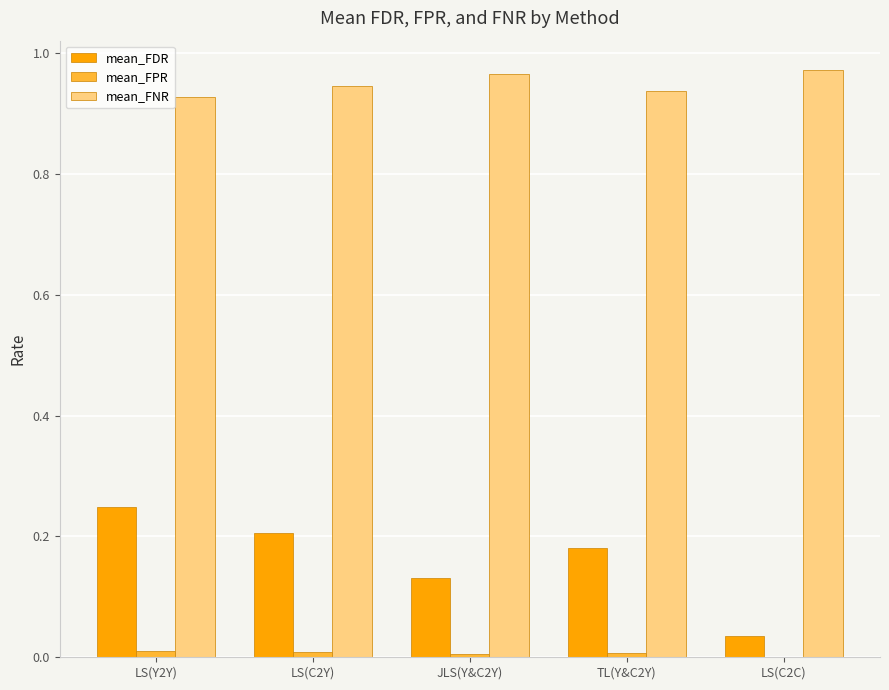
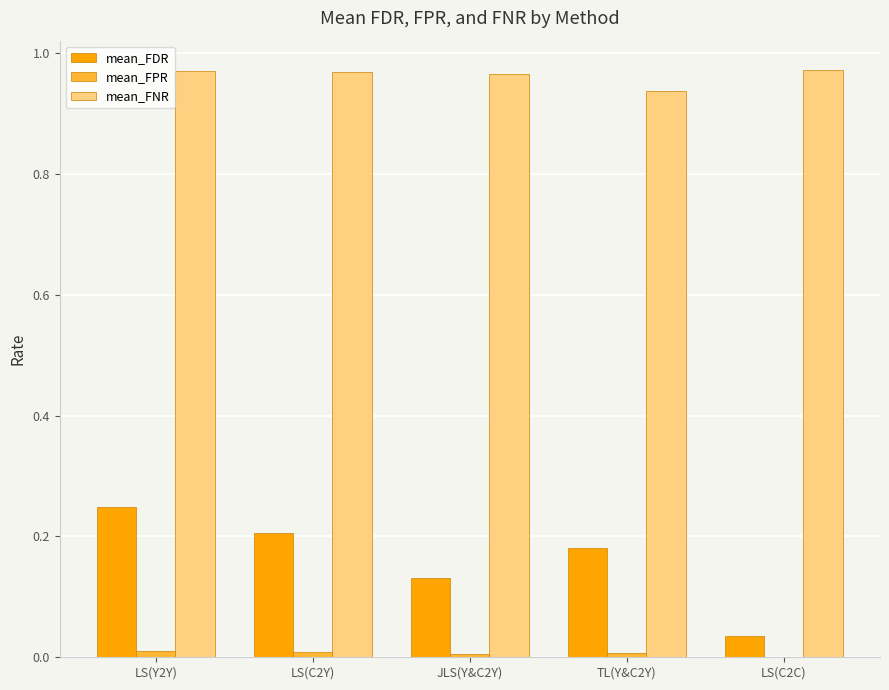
  {
    "mean_FNR": {
-     "LS(Y2Y)": 0.93,
-     "LS(C2Y)": 0.95,
+     "LS(Y2Y)": 0.97,
+     "LS(C2Y)": 0.97,
      "JLS(Y&C2Y)": 0.97,
      "TL(Y&C2Y)": 0.94,
      "LS(C2C)": 0.97
    }
  }
